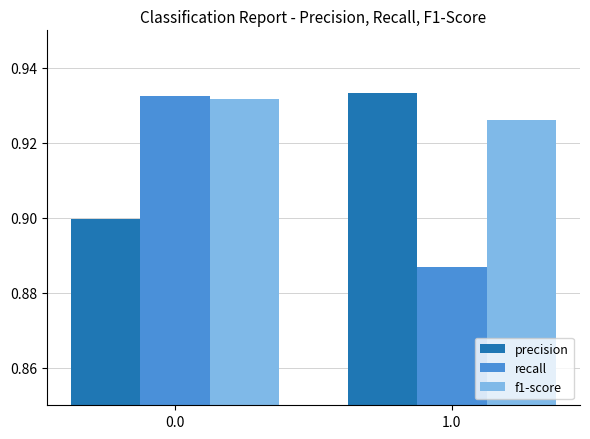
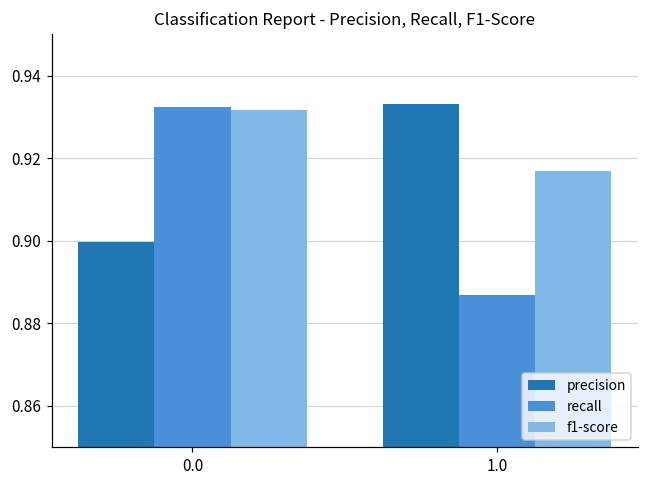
  {
    "precision": {
      "0.0": 0.900,
      "1.0": 0.933
    },
    "recall": {
      "0.0": 0.932,
      "1.0": 0.887
    },
    "f1-score": {
      "0.0": 0.932,
-     "1.0": 0.926
+     "1.0": 0.917
    }
  }
